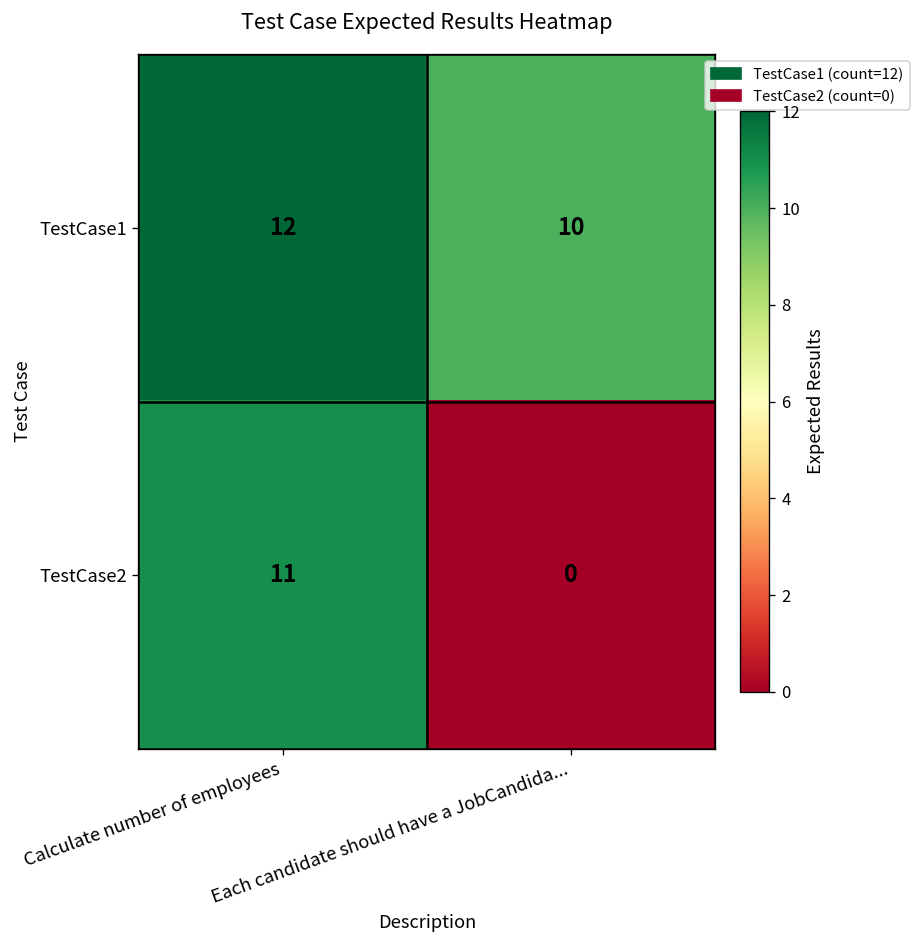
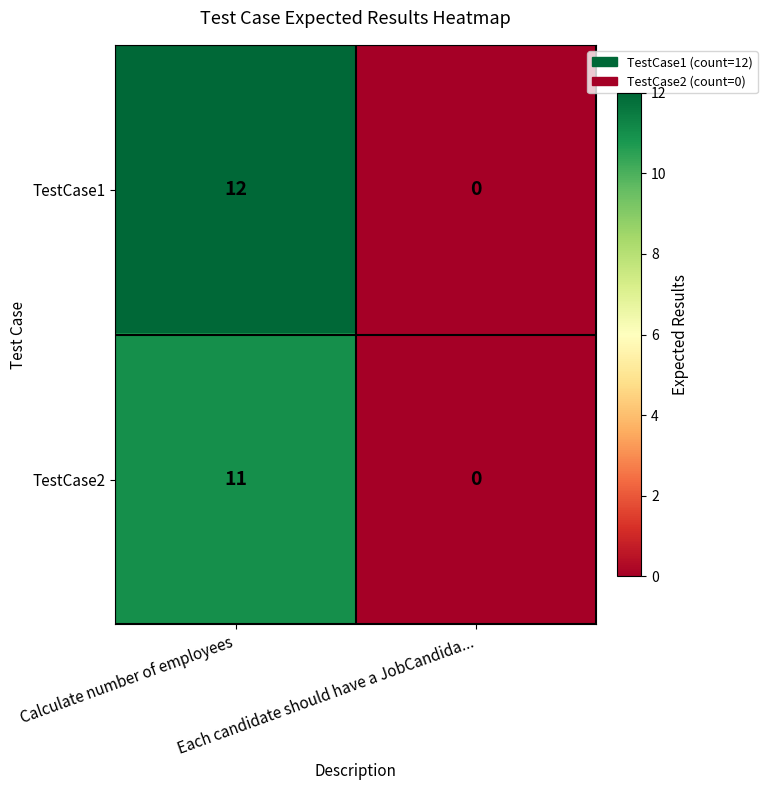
  {
    "TestCase1": {
      "Calculate number of employees": 12,
-     "Each candidate should have a JobCandida...": 10
+     "Each candidate should have a JobCandida...": 0
    },
    "TestCase2": {
      "Calculate number of employees": 11,
      "Each candidate should have a JobCandida...": 0
    }
  }
